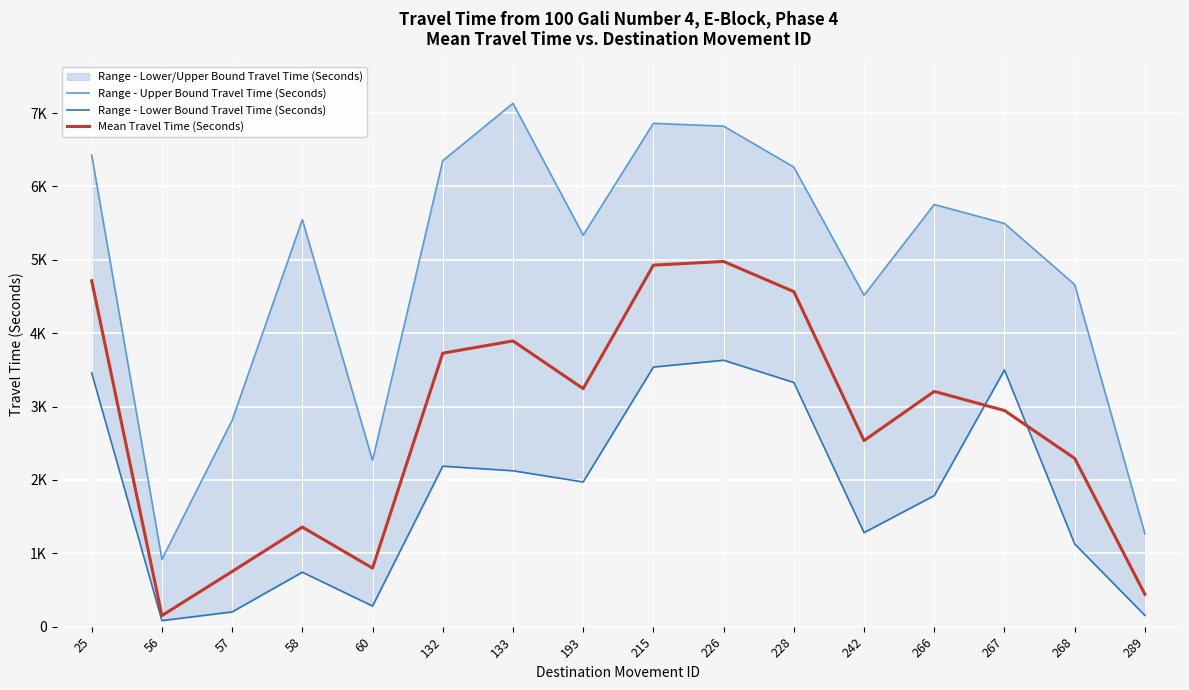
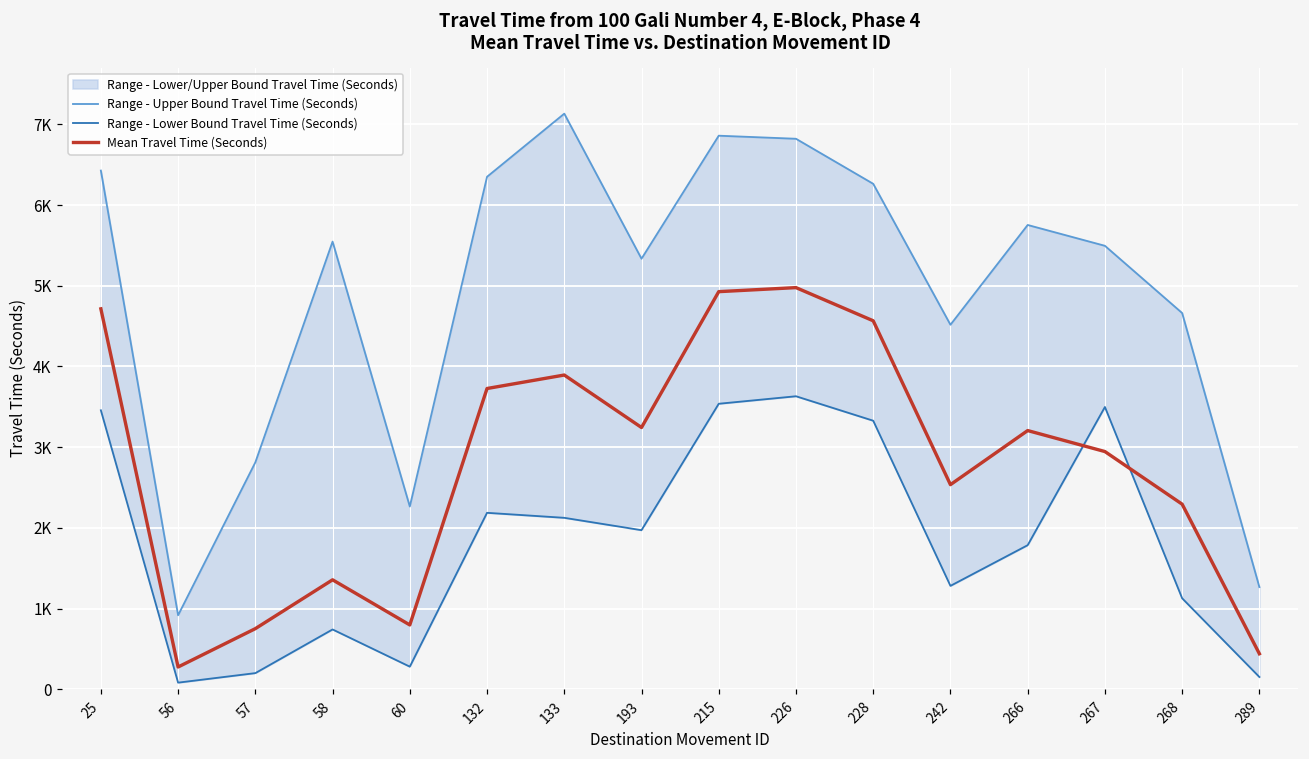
  {
    "Range - Lower/Upper Bound Travel Time (Seconds)": {
      "25": 6400,
      "56": 900,
      "57": 2800,
      "58": 5500,
      "60": 2300,
      "132": 6400,
      "133": 7100,
      "193": 5300,
      "215": 6900,
      "226": 6800,
      "228": 6300,
      "242": 4500,
      "266": 5800,
      "267": 5500,
      "268": 4700,
      "289": 1300
    },
    "Range - Lower Bound Travel Time (Seconds)": {
      "25": 3500,
      "56": 100,
      "57": 200,
      "58": 700,
      "60": 300,
      "132": 2200,
      "133": 2100,
      "193": 2000,
      "215": 3500,
      "226": 3600,
      "228": 3300,
      "242": 1300,
      "266": 1800,
      "267": 3500,
      "268": 1100,
      "289": 200
    },
    "Mean Travel Time (Seconds)": {
      "25": 4700,
-     "56": 200,
+     "56": 300,
      "57": 800,
      "58": 1400,
      "60": 800,
      "132": 3700,
      "133": 3900,
      "193": 3200,
      "215": 4900,
      "226": 5000,
      "228": 4600,
      "242": 2500,
      "266": 3200,
      "267": 2900,
      "268": 2300,
      "289": 400
    }
  }
